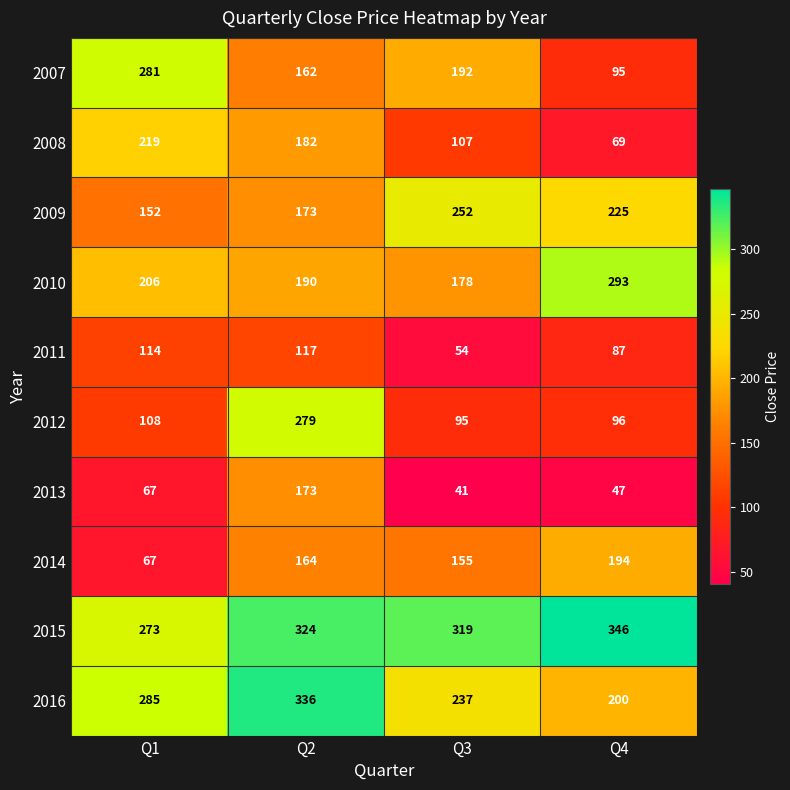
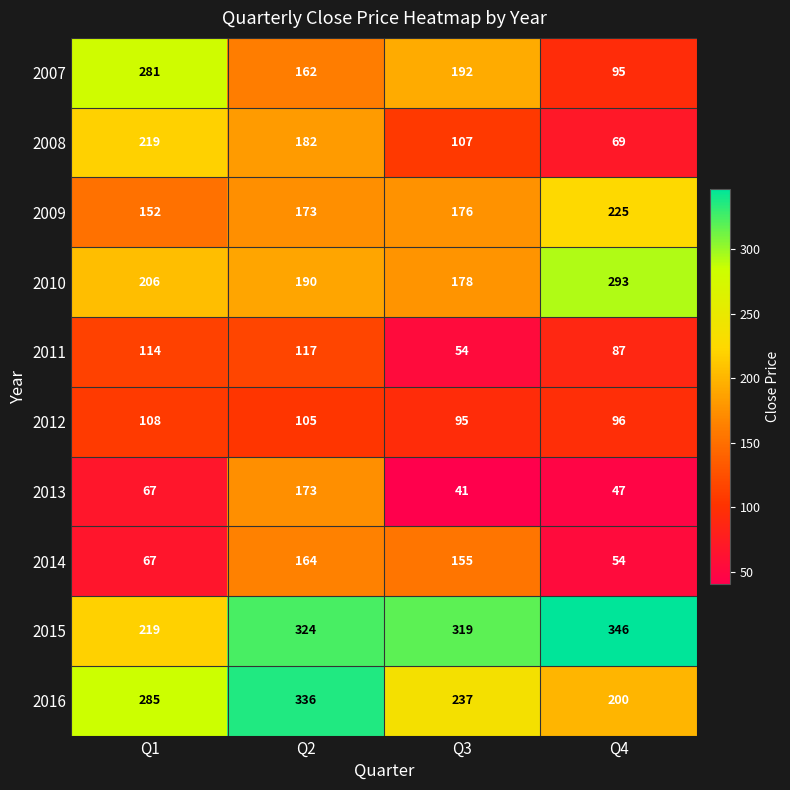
  {
    "2007": {
      "Q1": 281,
      "Q2": 162,
      "Q3": 192,
      "Q4": 95
    },
    "2008": {
      "Q1": 219,
      "Q2": 182,
      "Q3": 107,
      "Q4": 69
    },
    "2009": {
      "Q1": 152,
      "Q2": 173,
-     "Q3": 252,
+     "Q3": 176,
      "Q4": 225
    },
    "2010": {
      "Q1": 206,
      "Q2": 190,
      "Q3": 178,
      "Q4": 293
    },
    "2011": {
      "Q1": 114,
      "Q2": 117,
      "Q3": 54,
      "Q4": 87
    },
    "2012": {
      "Q1": 108,
-     "Q2": 279,
+     "Q2": 105,
      "Q3": 95,
      "Q4": 96
    },
    "2013": {
      "Q1": 67,
      "Q2": 173,
      "Q3": 41,
      "Q4": 47
    },
    "2014": {
      "Q1": 67,
      "Q2": 164,
      "Q3": 155,
-     "Q4": 194
+     "Q4": 54
    },
    "2015": {
-     "Q1": 273,
+     "Q1": 219,
      "Q2": 324,
      "Q3": 319,
      "Q4": 346
    },
    "2016": {
      "Q1": 285,
      "Q2": 336,
      "Q3": 237,
      "Q4": 200
    }
  }
